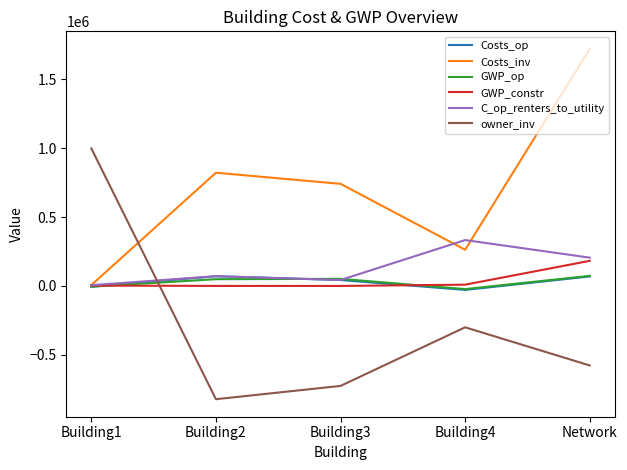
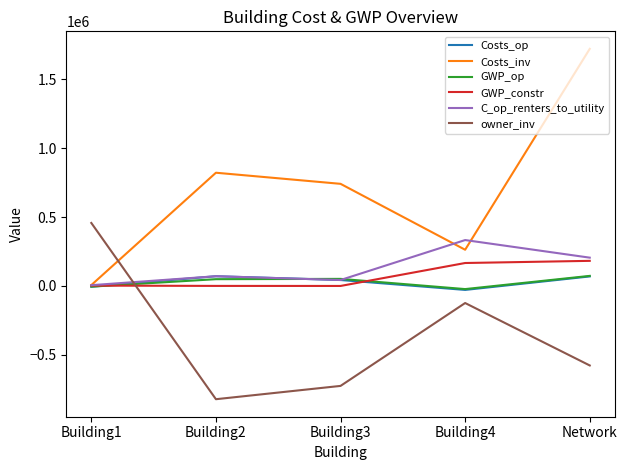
  {
    "Costs_inv": {
      "Building2": 820000,
      "Building3": 740000,
      "Building4": 260000
    },
    "GWP_op": {
      "Building2": 50000
    },
    "GWP_constr": {
      "Building2": 0,
      "Building3": 0,
-     "Building4": 10000,
+     "Building4": 170000,
      "Network": 180000
    },
    "C_op_renters_to_utility": {
      "Building4": 330000,
      "Network": 210000
    },
    "owner_inv": {
-     "Building1": 1000000,
+     "Building1": 460000,
      "Building2": -820000,
      "Building3": -730000,
-     "Building4": -300000,
+     "Building4": -120000,
      "Network": -580000
    }
  }
